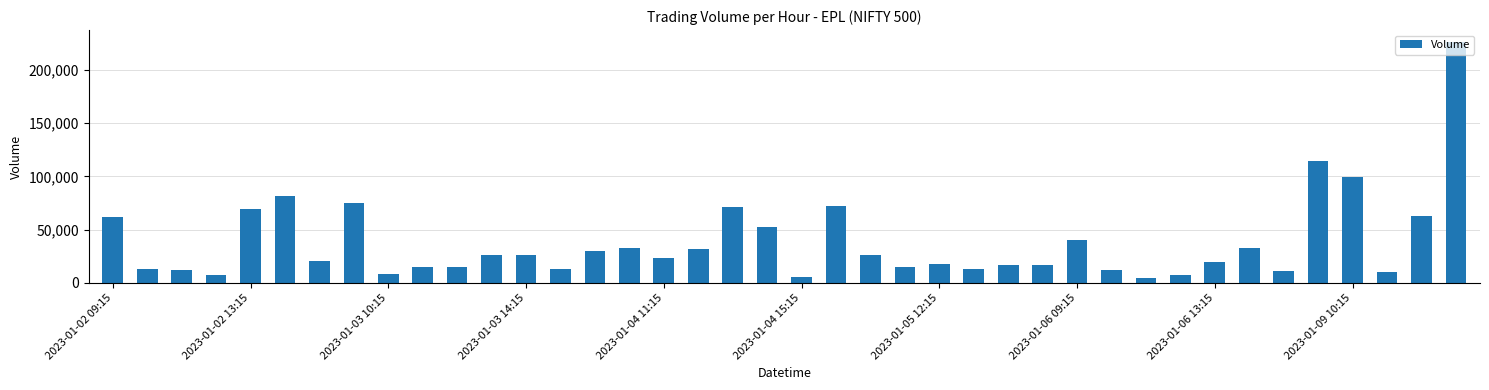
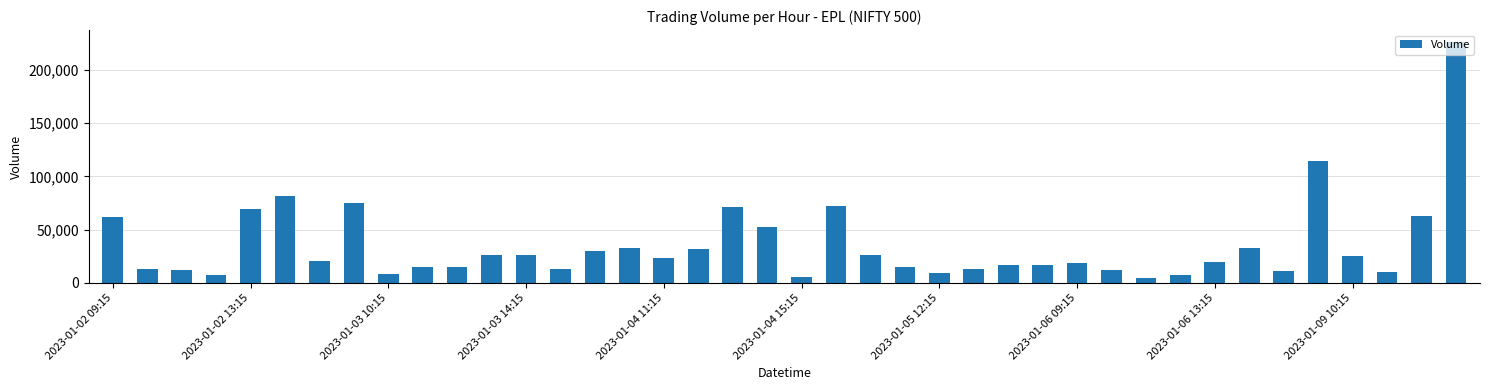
  {
    "2023-01-02 09:15": "61,000",
    "2023-01-02 13:15": "70,000",
    "2023-01-03 10:15": "9,000",
    "2023-01-03 14:15": "26,000",
    "2023-01-04 11:15": "23,000",
    "2023-01-04 15:15": "5,000",
-   "2023-01-05 12:15": "17,000",
-   "2023-01-06 09:15": "40,000",
+   "2023-01-05 12:15": "9,000",
+   "2023-01-06 09:15": "18,000",
    "2023-01-06 13:15": "19,000",
-   "2023-01-09 10:15": "99,000"
+   "2023-01-09 10:15": "25,000"
  }
